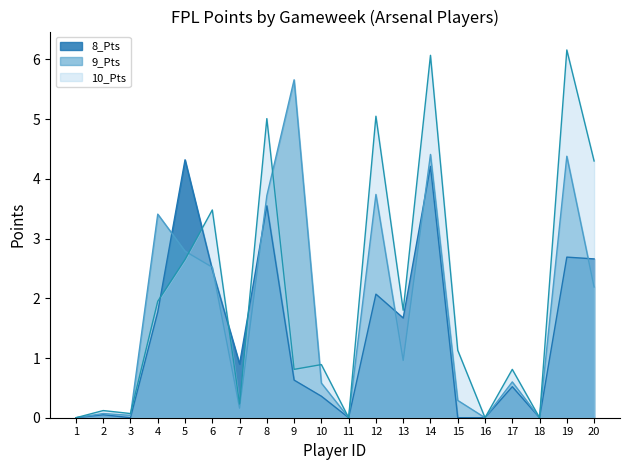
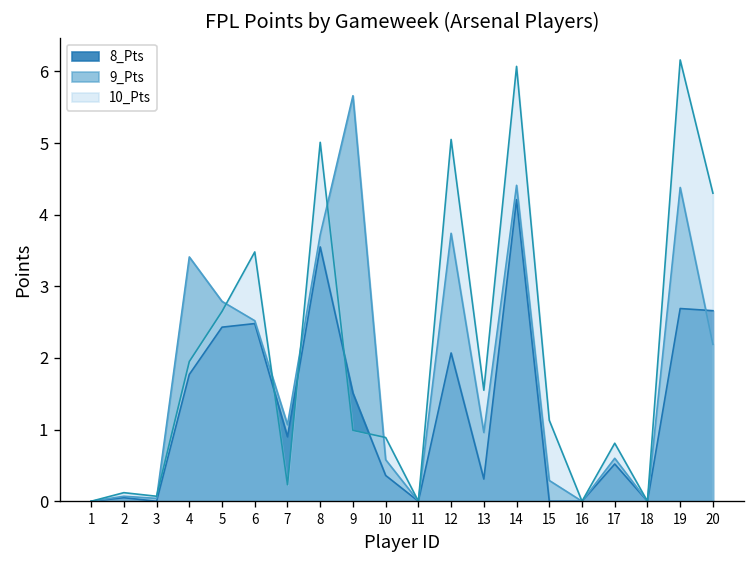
  {
    "8_Pts": {
      "4": 1.8,
-     "5": 4.3,
+     "5": 2.4,
      "7": 0.9,
      "8": 3.6,
-     "9": 0.6,
+     "9": 1.5,
      "10": 0.4,
      "12": 2.1,
-     "13": 1.7,
+     "13": 0.3,
      "14": 4.2,
      "15": 0.0,
      "17": 0.5,
      "19": 2.7,
      "20": 2.7
    },
    "9_Pts": {
      "4": 3.4,
      "5": 2.8,
-     "7": 0.2,
+     "7": 1.1,
      "8": 3.7,
      "9": 5.7,
      "10": 0.6,
      "12": 3.7,
      "13": 1.0,
      "14": 4.4,
      "15": 0.3,
      "17": 0.6,
      "19": 4.4,
      "20": 2.2
    },
    "10_Pts": {
      "2": 0.1,
      "4": 2.0,
      "5": 2.7,
      "6": 3.5,
      "7": 0.2,
      "8": 5.0,
-     "9": 0.8,
+     "9": 1.0,
      "10": 0.9,
      "12": 5.1,
-     "13": 1.8,
+     "13": 1.6,
      "14": 6.1,
      "15": 1.1,
      "17": 0.8,
      "19": 6.2,
      "20": 4.3
    }
  }
